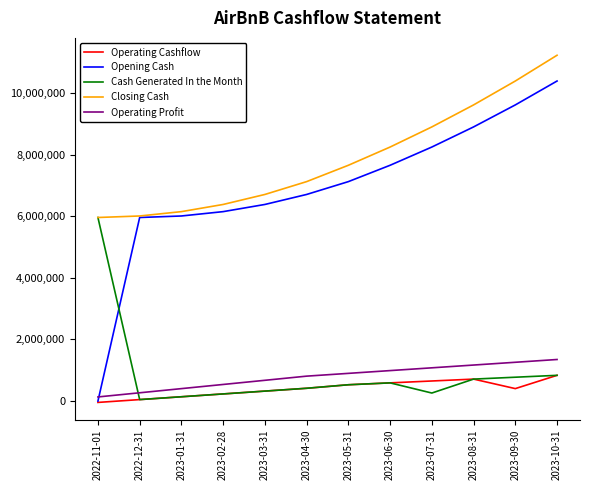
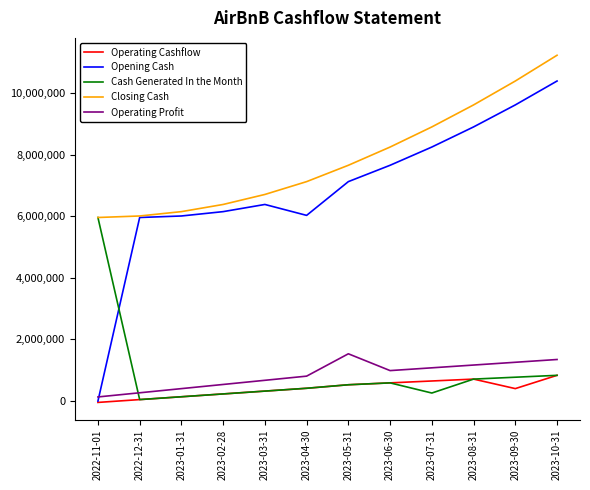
  {
    "Operating Cashflow": {
      "2023-07-31": "700,000",
      "2023-09-30": "400,000"
    },
    "Opening Cash": {
      "2023-01-31": "6,000,000",
      "2023-02-28": "6,100,000",
      "2023-03-31": "6,400,000",
-     "2023-04-30": "6,700,000",
+     "2023-04-30": "6,000,000",
      "2023-05-31": "7,100,000",
      "2023-06-30": "7,700,000",
      "2023-07-31": "8,200,000",
      "2023-08-31": "8,900,000",
      "2023-09-30": "9,600,000",
      "2023-10-31": "10,400,000"
    },
    "Cash Generated In the Month": {
      "2023-07-31": "300,000",
      "2023-09-30": "800,000"
    },
    "Closing Cash": {
      "2023-01-31": "6,100,000",
      "2023-02-28": "6,400,000",
      "2023-03-31": "6,700,000",
      "2023-04-30": "7,100,000",
      "2023-05-31": "7,700,000",
      "2023-06-30": "8,200,000",
      "2023-07-31": "8,900,000",
      "2023-08-31": "9,600,000",
      "2023-09-30": "10,400,000",
      "2023-10-31": "11,200,000"
    },
    "Operating Profit": {
      "2022-11-01": "100,000",
      "2022-12-31": "300,000",
      "2023-01-31": "400,000",
      "2023-02-28": "500,000",
      "2023-03-31": "700,000",
      "2023-04-30": "800,000",
-     "2023-05-31": "900,000",
+     "2023-05-31": "1,500,000",
      "2023-06-30": "1,000,000",
      "2023-07-31": "1,100,000",
      "2023-08-31": "1,200,000",
      "2023-09-30": "1,300,000",
      "2023-10-31": "1,400,000"
    }
  }
